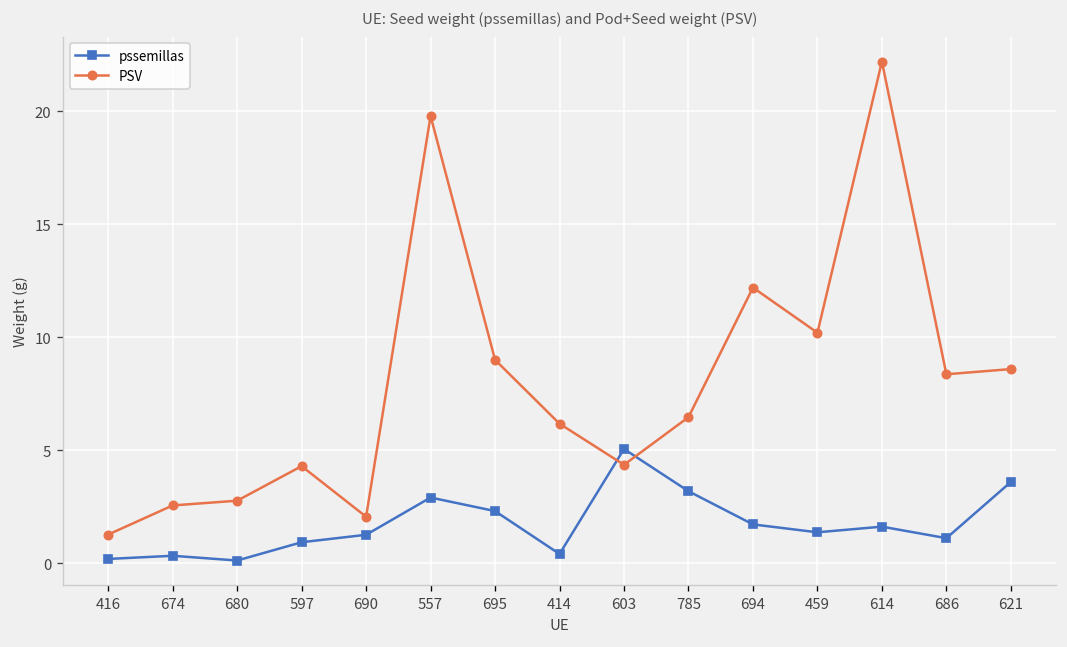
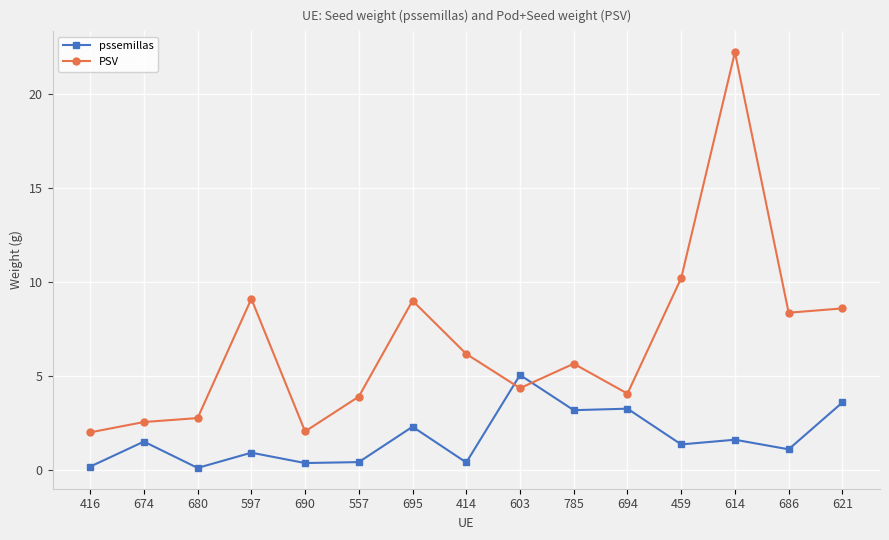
  {
    "pssemillas": {
      "416": 0.2,
-     "674": 0.3,
+     "674": 1.5,
      "680": 0.1,
      "597": 0.9,
-     "690": 1.3,
-     "557": 2.9,
+     "690": 0.4,
+     "557": 0.4,
      "695": 2.3,
      "414": 0.4,
      "603": 5.1,
      "785": 3.2,
-     "694": 1.7,
+     "694": 3.3,
      "459": 1.4,
      "614": 1.6,
      "686": 1.1,
      "621": 3.6
    },
    "PSV": {
-     "416": 1.3,
+     "416": 2.0,
      "674": 2.6,
      "680": 2.8,
-     "597": 4.3,
+     "597": 9.1,
      "690": 2.1,
-     "557": 19.8,
+     "557": 3.9,
      "695": 9.0,
      "414": 6.2,
      "603": 4.4,
-     "785": 6.5,
-     "694": 12.2,
+     "785": 5.7,
+     "694": 4.1,
      "459": 10.2,
      "614": 22.2,
      "686": 8.4,
      "621": 8.6
    }
  }
